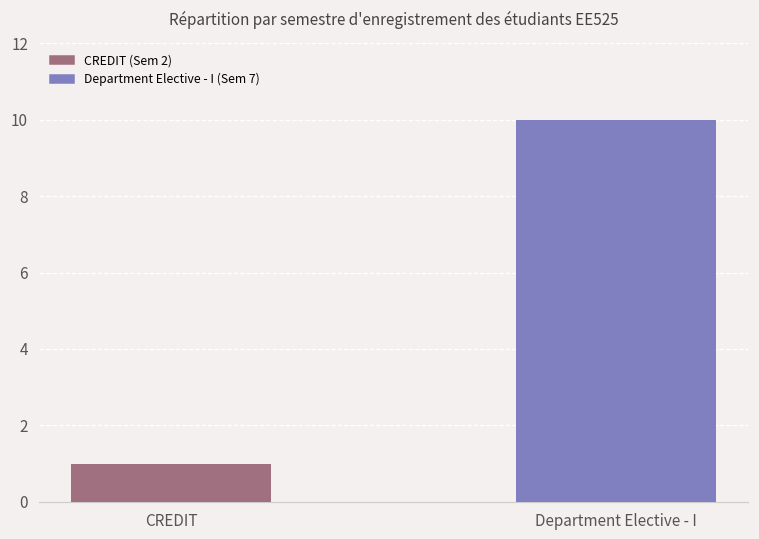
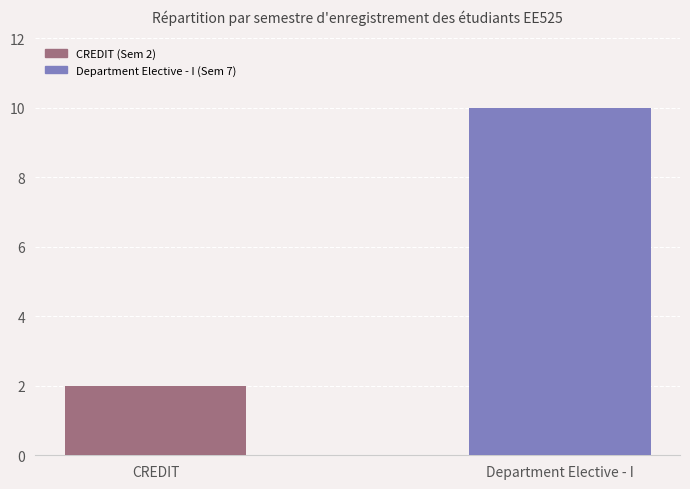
  {
-   "CREDIT": 1,
+   "CREDIT": 2,
    "Department Elective - I": 10
  }
